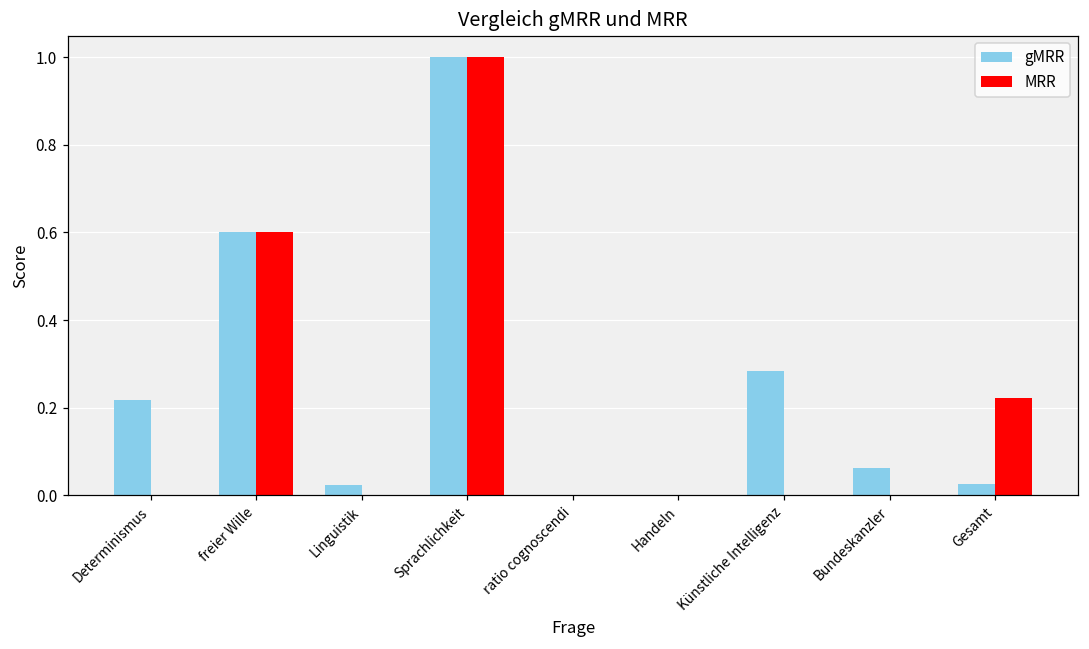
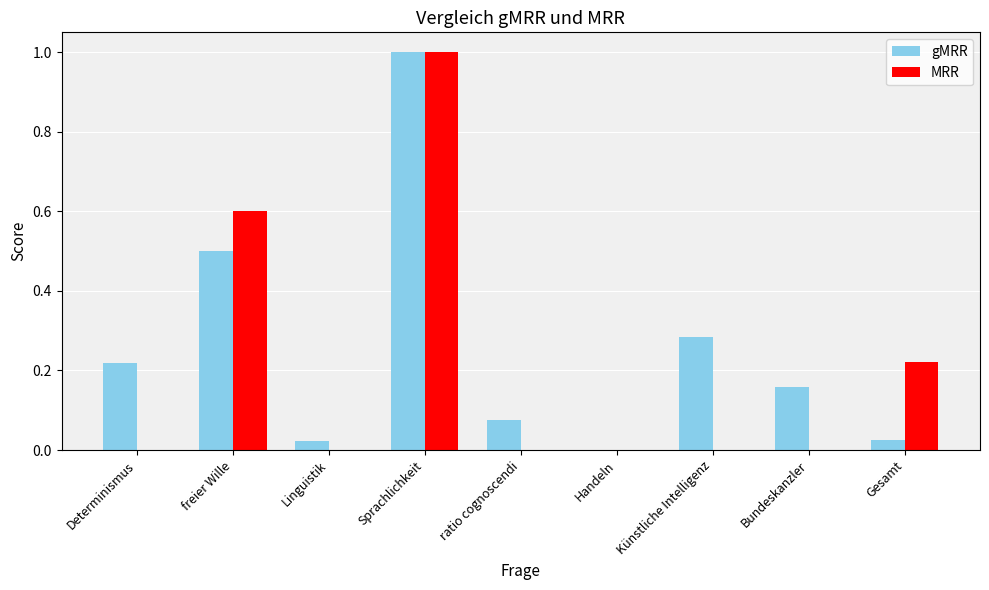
  {
    "gMRR": {
      "Determinismus": 0.22,
-     "freier Wille": 0.6,
+     "freier Wille": 0.5,
      "Linguistik": 0.02,
      "Sprachlichkeit": 1.00,
-     "ratio cognoscendi": 0.00,
+     "ratio cognoscendi": 0.08,
      "Künstliche Intelligenz": 0.28,
-     "Bundeskanzler": 0.06,
+     "Bundeskanzler": 0.16,
      "Gesamt": 0.02
    },
    "MRR": {
      "freier Wille": 0.60,
      "Sprachlichkeit": 1.00,
      "Gesamt": 0.22
    }
  }
